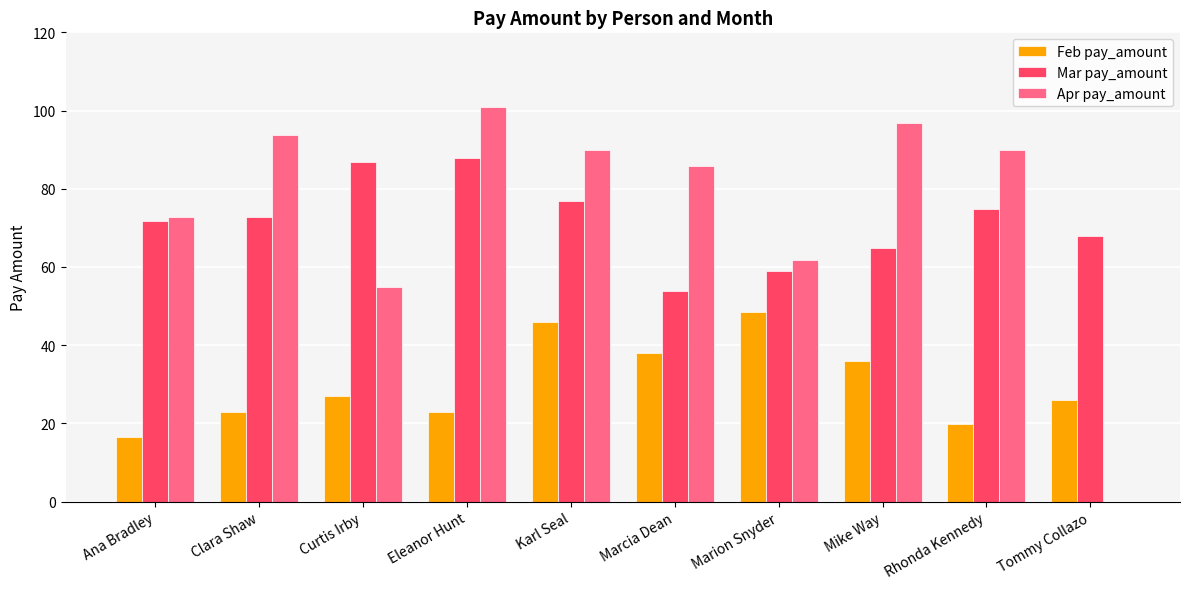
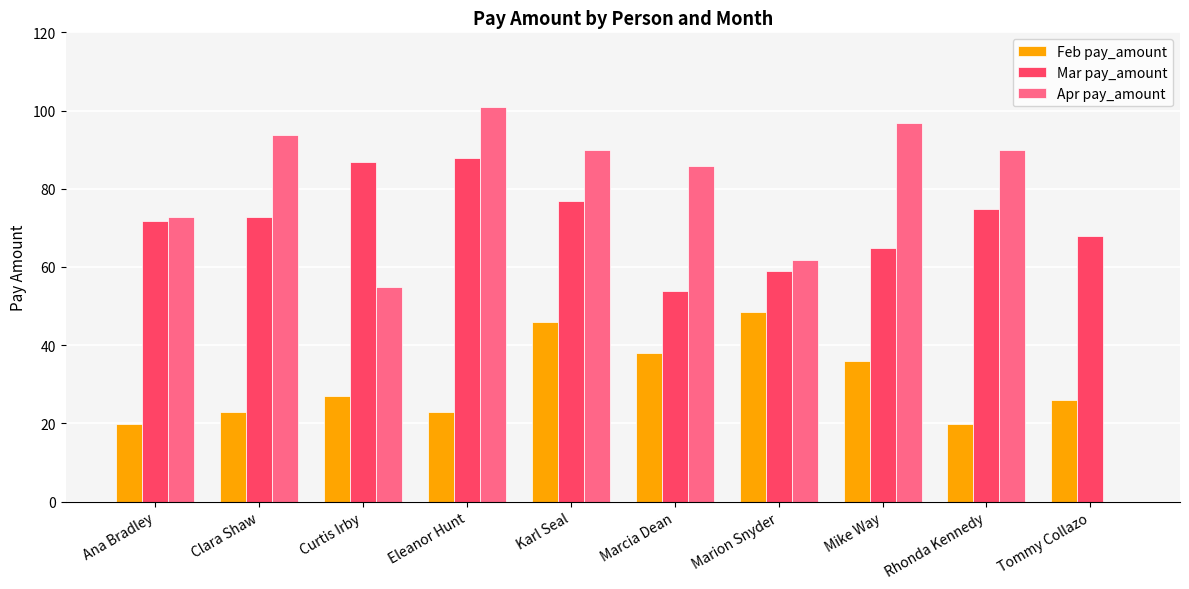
  {
    "Feb pay_amount": {
-     "Ana Bradley": 16,
+     "Ana Bradley": 20,
      "Clara Shaw": 23,
      "Curtis Irby": 27,
      "Eleanor Hunt": 23,
      "Karl Seal": 46,
      "Marcia Dean": 38,
      "Marion Snyder": 48,
      "Mike Way": 36,
      "Rhonda Kennedy": 20,
      "Tommy Collazo": 26
    }
  }
